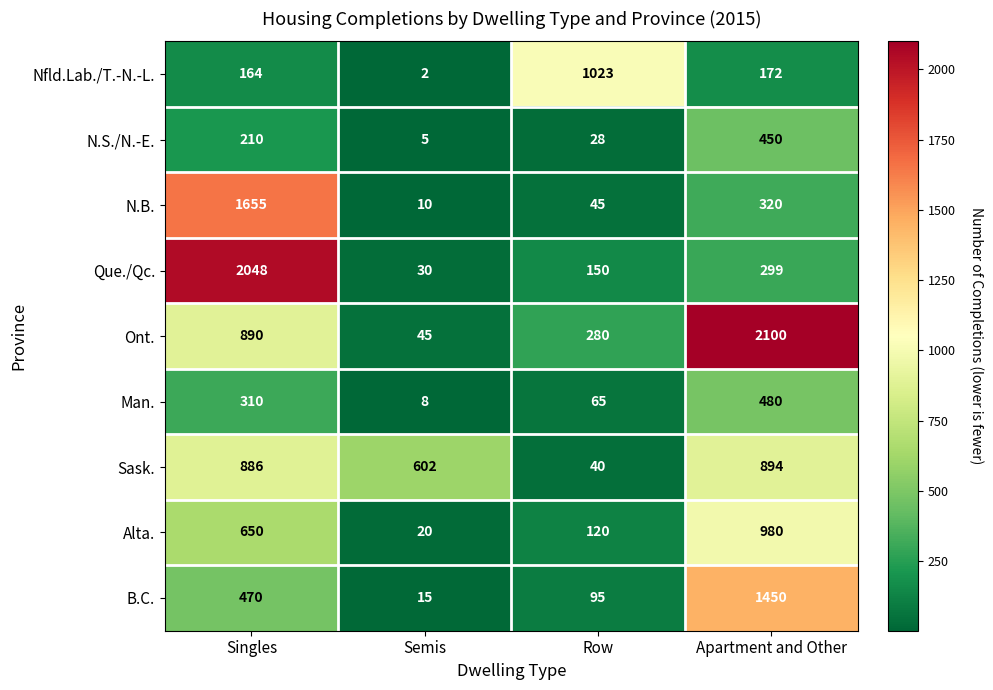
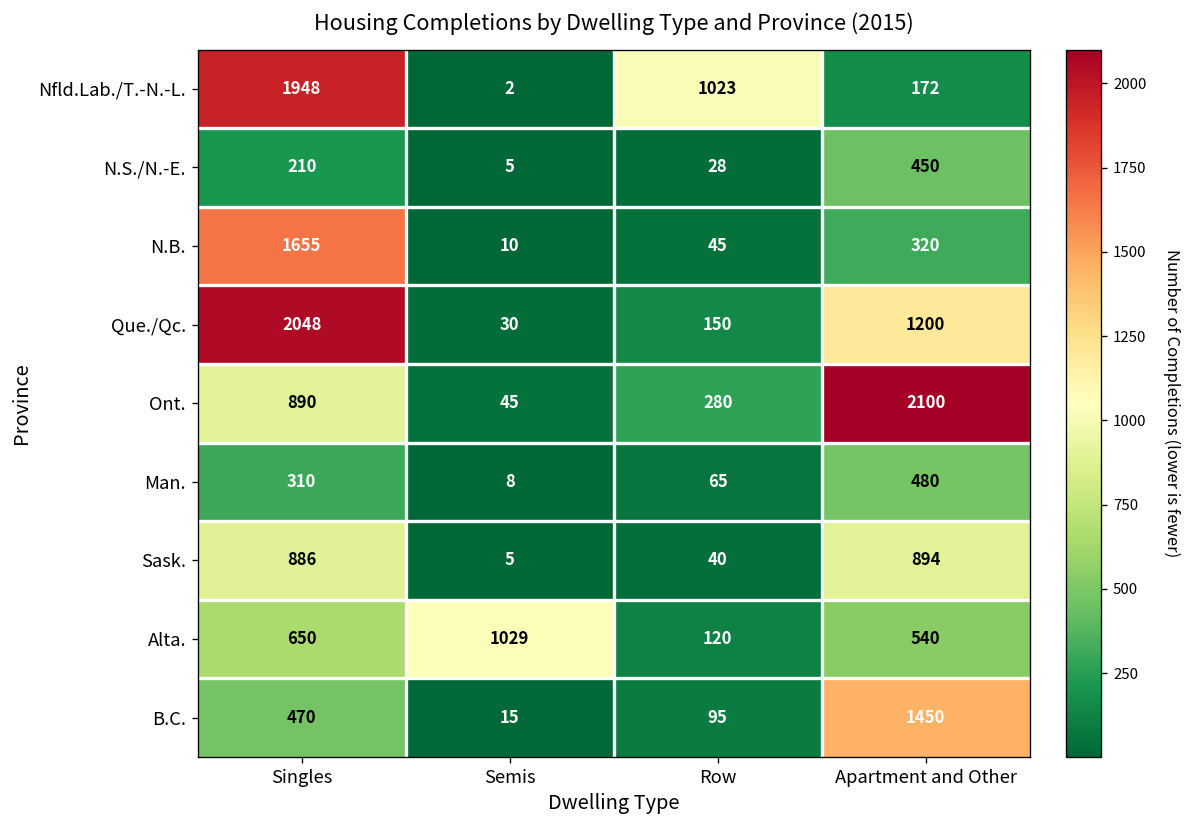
  {
    "Nfld.Lab./T.-N.-L.": {
-     "Singles": 164,
+     "Singles": 1948,
      "Semis": 2,
      "Row": 1023,
      "Apartment and Other": 172
    },
    "N.S./N.-E.": {
      "Singles": 210,
      "Semis": 5,
      "Row": 28,
      "Apartment and Other": 450
    },
    "N.B.": {
      "Singles": 1655,
      "Semis": 10,
      "Row": 45,
      "Apartment and Other": 320
    },
    "Que./Qc.": {
      "Singles": 2048,
      "Semis": 30,
      "Row": 150,
-     "Apartment and Other": 299
+     "Apartment and Other": 1200
    },
    "Ont.": {
      "Singles": 890,
      "Semis": 45,
      "Row": 280,
      "Apartment and Other": 2100
    },
    "Man.": {
      "Singles": 310,
      "Semis": 8,
      "Row": 65,
      "Apartment and Other": 480
    },
    "Sask.": {
      "Singles": 886,
-     "Semis": 602,
+     "Semis": 5,
      "Row": 40,
      "Apartment and Other": 894
    },
    "Alta.": {
      "Singles": 650,
-     "Semis": 20,
+     "Semis": 1029,
      "Row": 120,
-     "Apartment and Other": 980
+     "Apartment and Other": 540
    },
    "B.C.": {
      "Singles": 470,
      "Semis": 15,
      "Row": 95,
      "Apartment and Other": 1450
    }
  }
